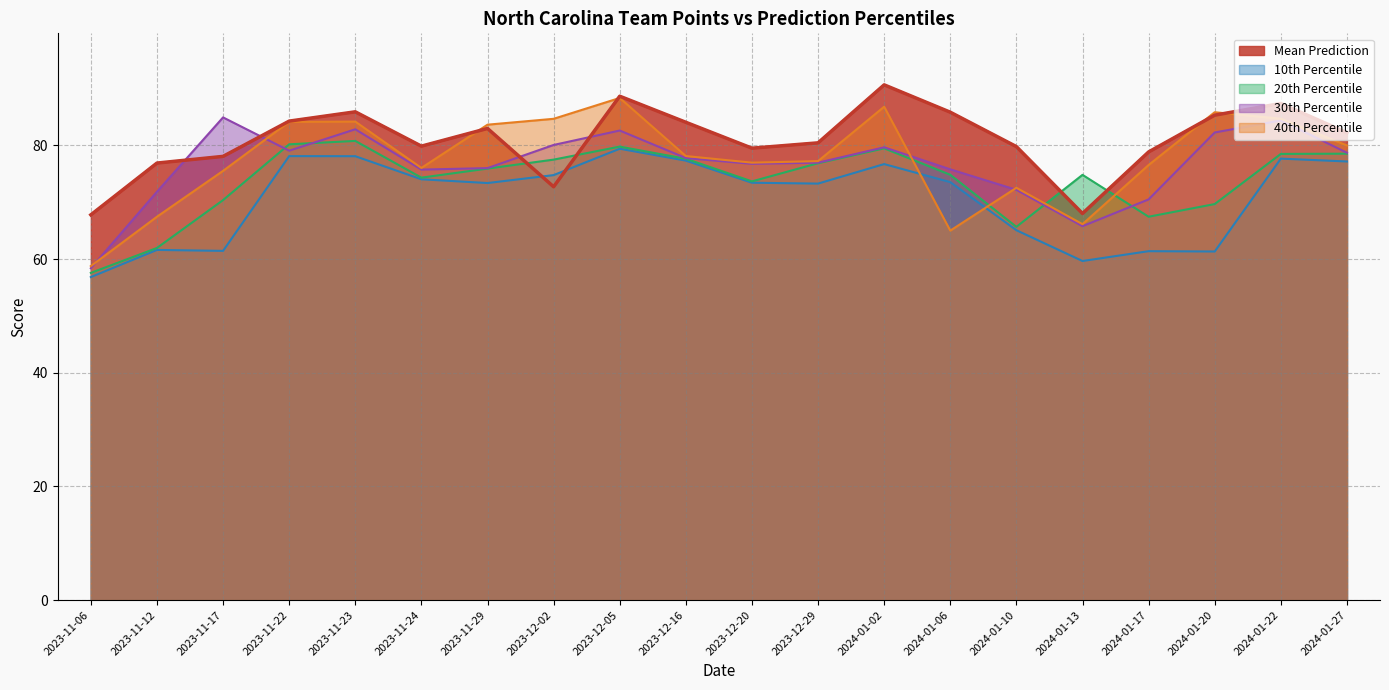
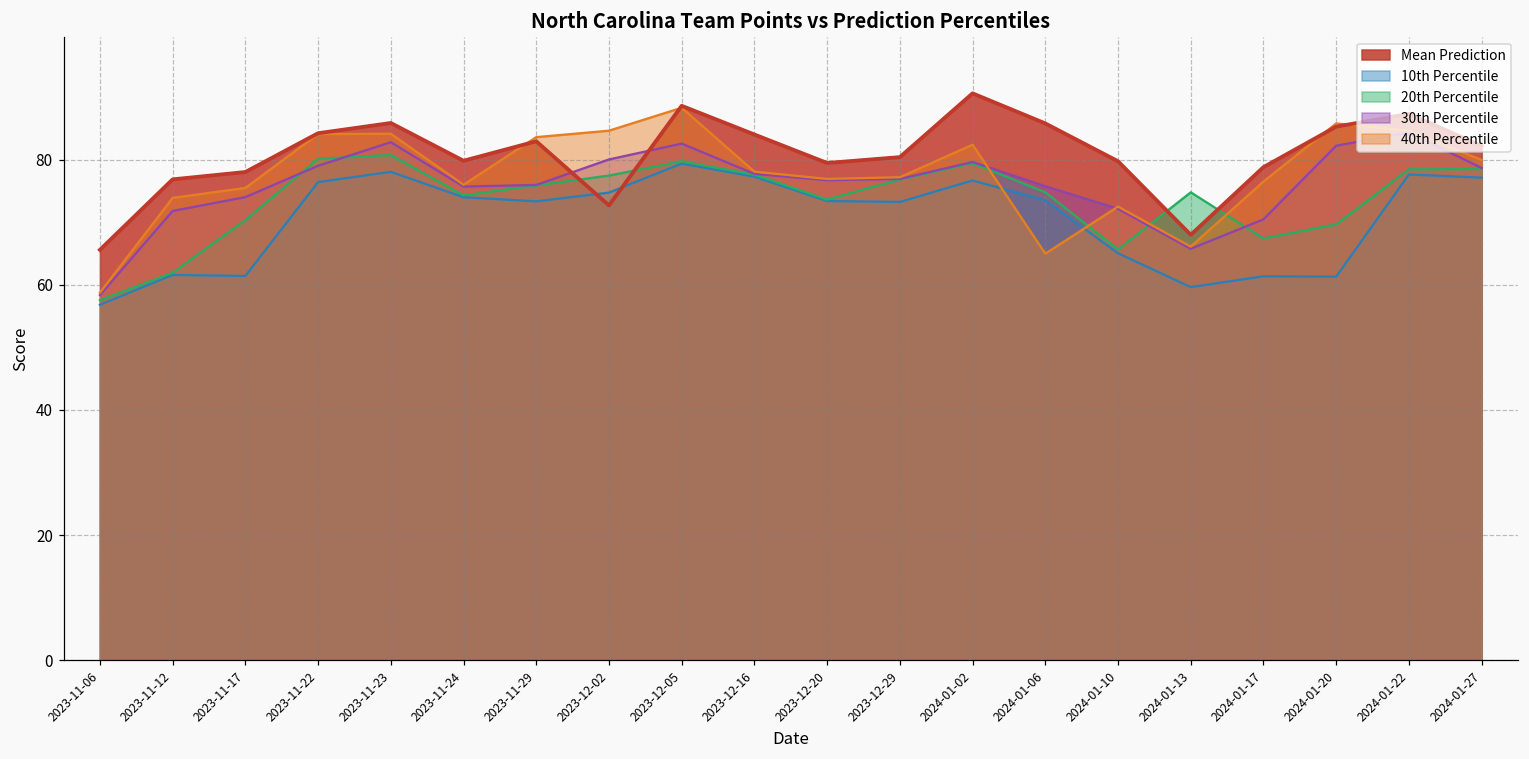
  {
    "Mean Prediction": {
-     "2023-11-06": 68,
+     "2023-11-06": 66,
      "2023-11-12": 77,
      "2023-11-17": 78,
      "2023-11-23": 86,
      "2023-11-24": 80,
      "2023-11-29": 83,
      "2023-12-02": 73,
      "2023-12-16": 84,
      "2023-12-20": 80,
      "2023-12-29": 80,
      "2024-01-02": 91,
      "2024-01-06": 86,
      "2024-01-10": 80,
      "2024-01-13": 68,
      "2024-01-17": 79,
      "2024-01-20": 85
    },
    "10th Percentile": {
      "2023-11-06": 57,
      "2023-11-17": 61,
-     "2023-11-22": 78,
+     "2023-11-22": 76,
      "2023-11-23": 78,
      "2023-11-29": 73,
      "2023-12-02": 75,
      "2023-12-29": 73,
      "2024-01-02": 77,
      "2024-01-06": 74,
      "2024-01-10": 65,
      "2024-01-13": 60,
      "2024-01-17": 61,
      "2024-01-20": 61,
      "2024-01-22": 78,
      "2024-01-27": 77
    },
    "20th Percentile": {
      "2023-11-06": 58,
      "2023-11-17": 70,
      "2023-11-22": 80,
      "2023-11-23": 81,
      "2023-12-02": 77,
      "2024-01-06": 75,
      "2024-01-10": 66,
      "2024-01-13": 75,
      "2024-01-17": 67,
      "2024-01-20": 70,
      "2024-01-22": 78
    },
    "30th Percentile": {
      "2023-11-12": 72,
-     "2023-11-17": 85,
+     "2023-11-17": 74,
      "2023-11-22": 79,
      "2023-11-23": 83,
      "2023-12-02": 80,
      "2023-12-05": 83,
      "2024-01-06": 76,
      "2024-01-17": 70,
      "2024-01-20": 82
    },
    "40th Percentile": {
-     "2023-11-12": 67,
+     "2023-11-12": 74,
      "2023-11-17": 76,
      "2023-11-23": 84,
      "2023-11-29": 84,
      "2023-12-02": 85,
-     "2024-01-02": 87,
+     "2024-01-02": 82,
      "2024-01-06": 65,
      "2024-01-17": 77,
      "2024-01-20": 86,
      "2024-01-27": 80
    }
  }
